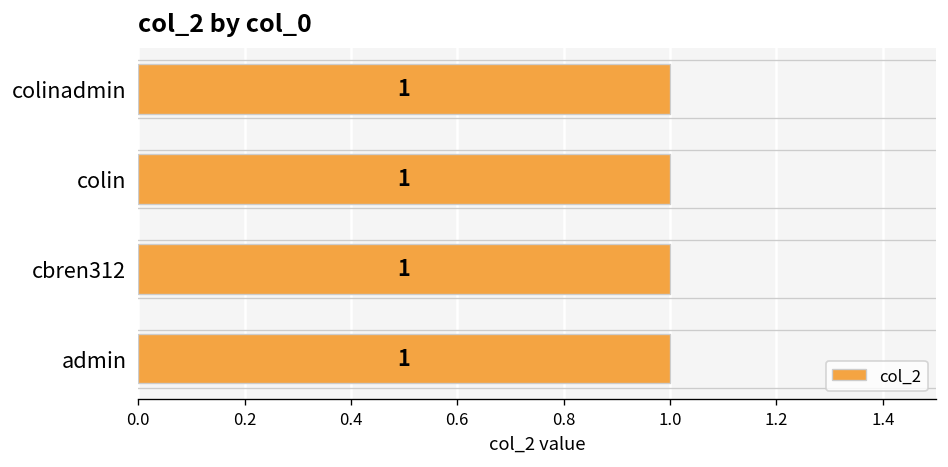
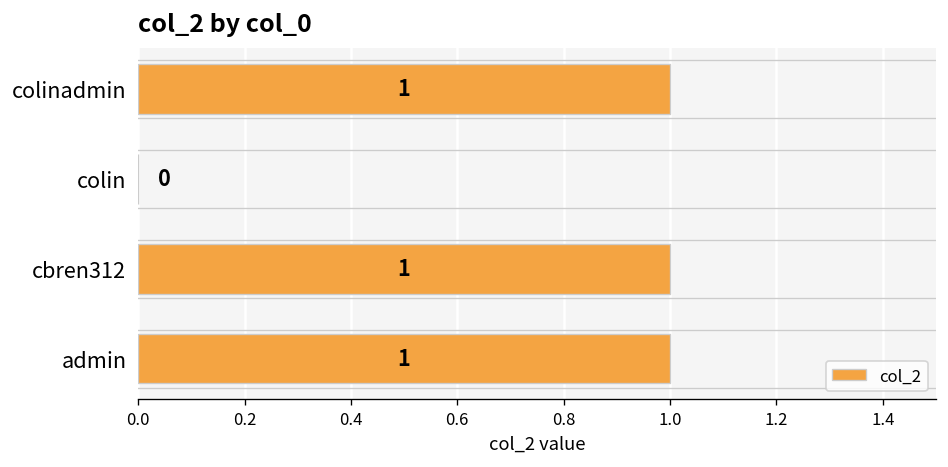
  {
    "colinadmin": 1,
-   "colin": 1,
+   "colin": 0,
    "cbren312": 1,
    "admin": 1
  }
